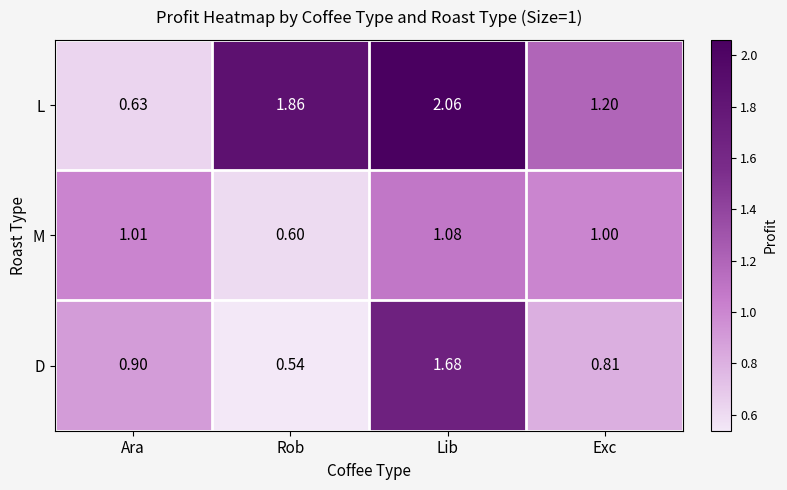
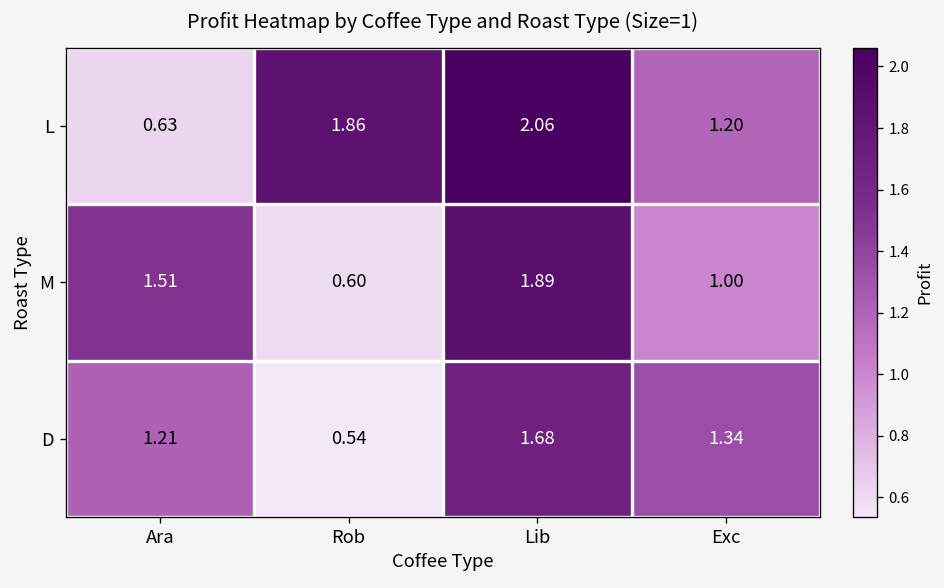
  {
    "L": {
      "Ara": 0.63,
      "Rob": 1.86,
      "Lib": 2.06,
      "Exc": 1.20
    },
    "M": {
-     "Ara": 1.01,
+     "Ara": 1.51,
      "Rob": 0.60,
-     "Lib": 1.08,
+     "Lib": 1.89,
      "Exc": 1.00
    },
    "D": {
-     "Ara": 0.90,
+     "Ara": 1.21,
      "Rob": 0.54,
      "Lib": 1.68,
-     "Exc": 0.81
+     "Exc": 1.34
    }
  }
